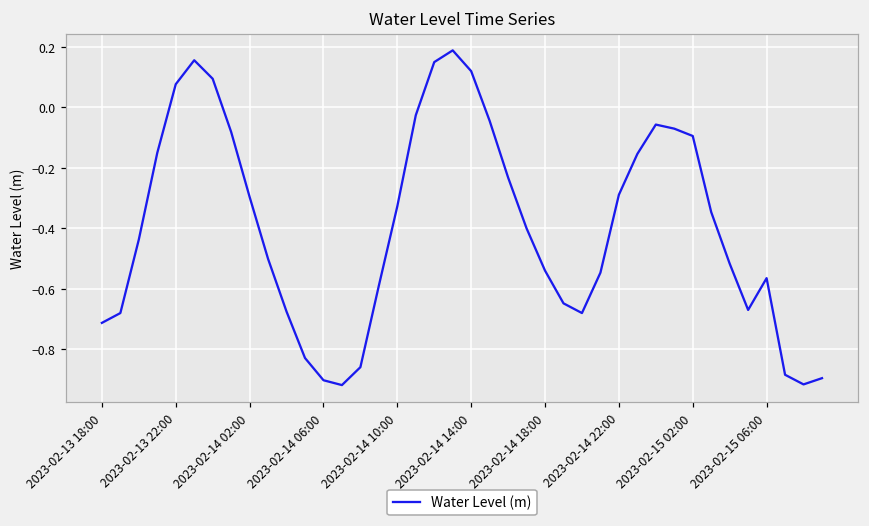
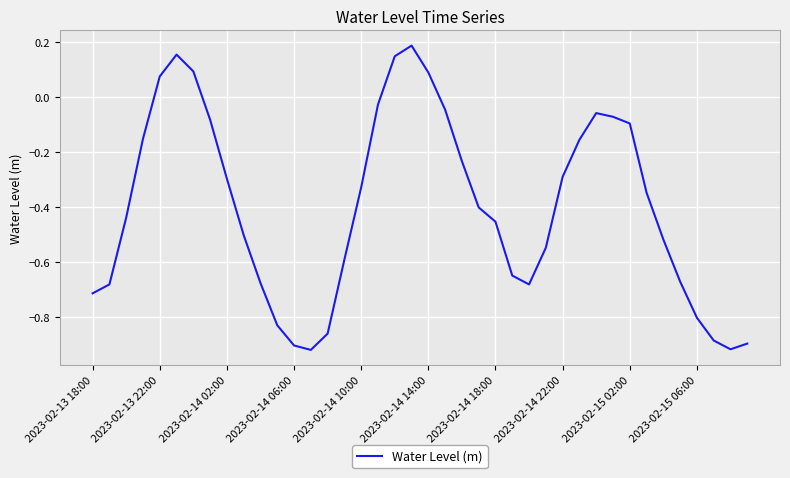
  {
    "2023-02-13 18:00": -0.71,
    "2023-02-13 22:00": 0.08,
    "2023-02-14 02:00": -0.30,
    "2023-02-14 06:00": -0.90,
    "2023-02-14 10:00": -0.33,
-   "2023-02-14 14:00": 0.12,
-   "2023-02-14 18:00": -0.54,
+   "2023-02-14 14:00": 0.09,
+   "2023-02-14 18:00": -0.45,
    "2023-02-14 22:00": -0.29,
    "2023-02-15 02:00": -0.09,
-   "2023-02-15 06:00": -0.56
+   "2023-02-15 06:00": -0.80
  }
